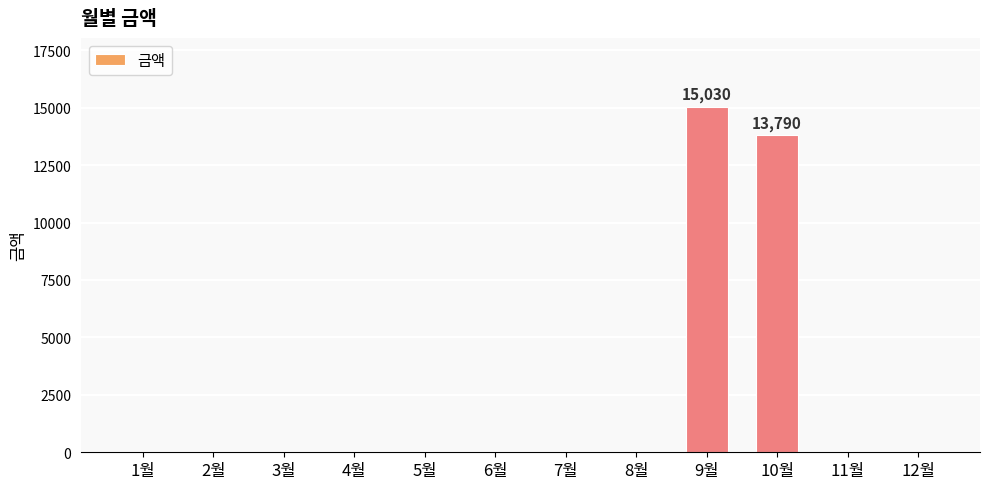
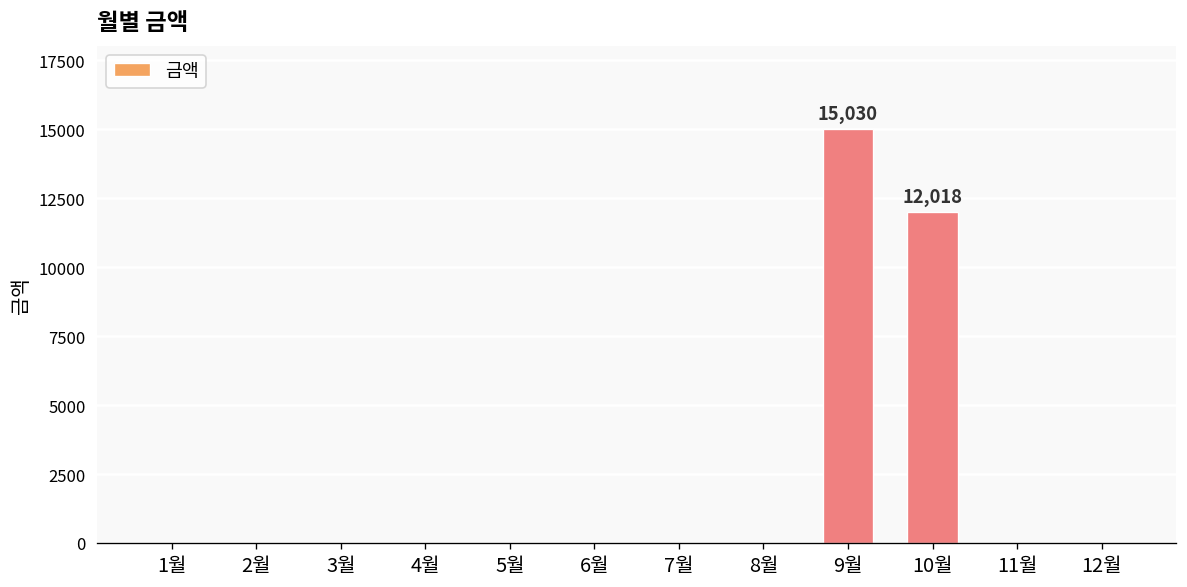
  {
    "9월": "15,030",
-   "10월": "13,790"
+   "10월": "12,018"
  }
